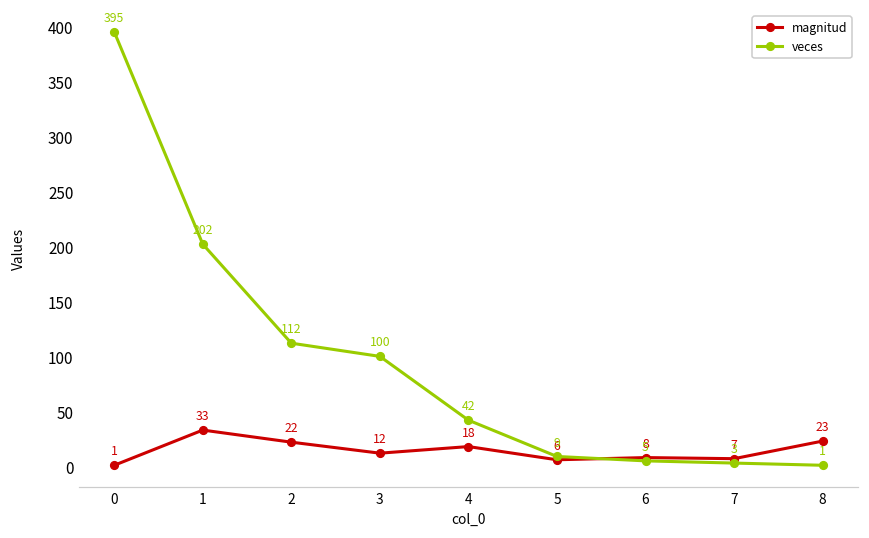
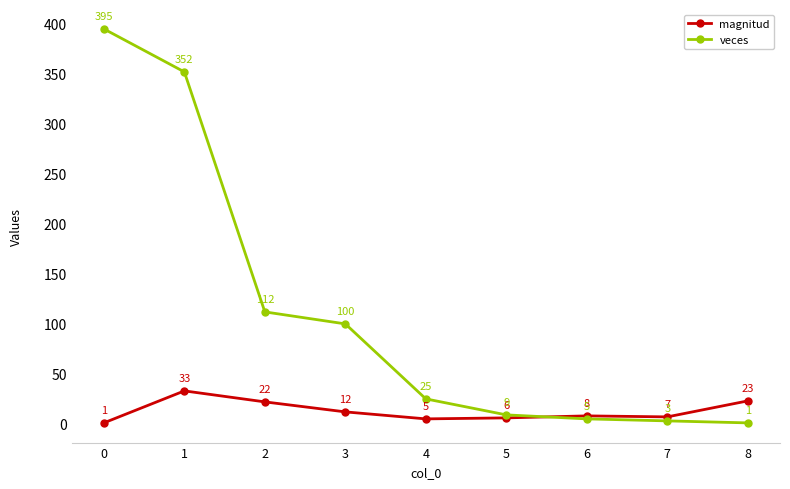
  {
    "magnitud": {
      "0": 1,
      "1": 33,
      "2": 22,
      "3": 12,
-     "4": 18,
+     "4": 5,
      "8": 23
    },
    "veces": {
      "0": 395,
-     "1": 202,
+     "1": 352,
      "2": 112,
      "3": 100,
-     "4": 42,
+     "4": 25,
      "8": 1
    }
  }
